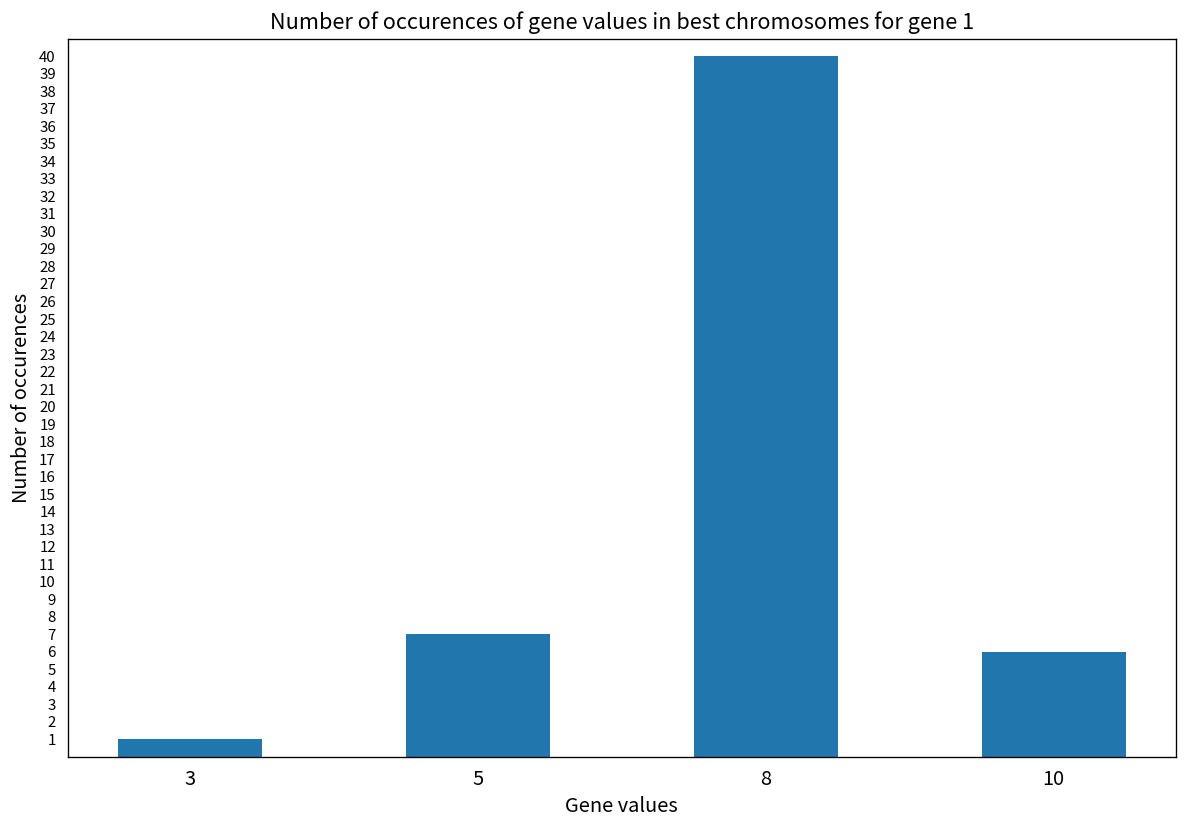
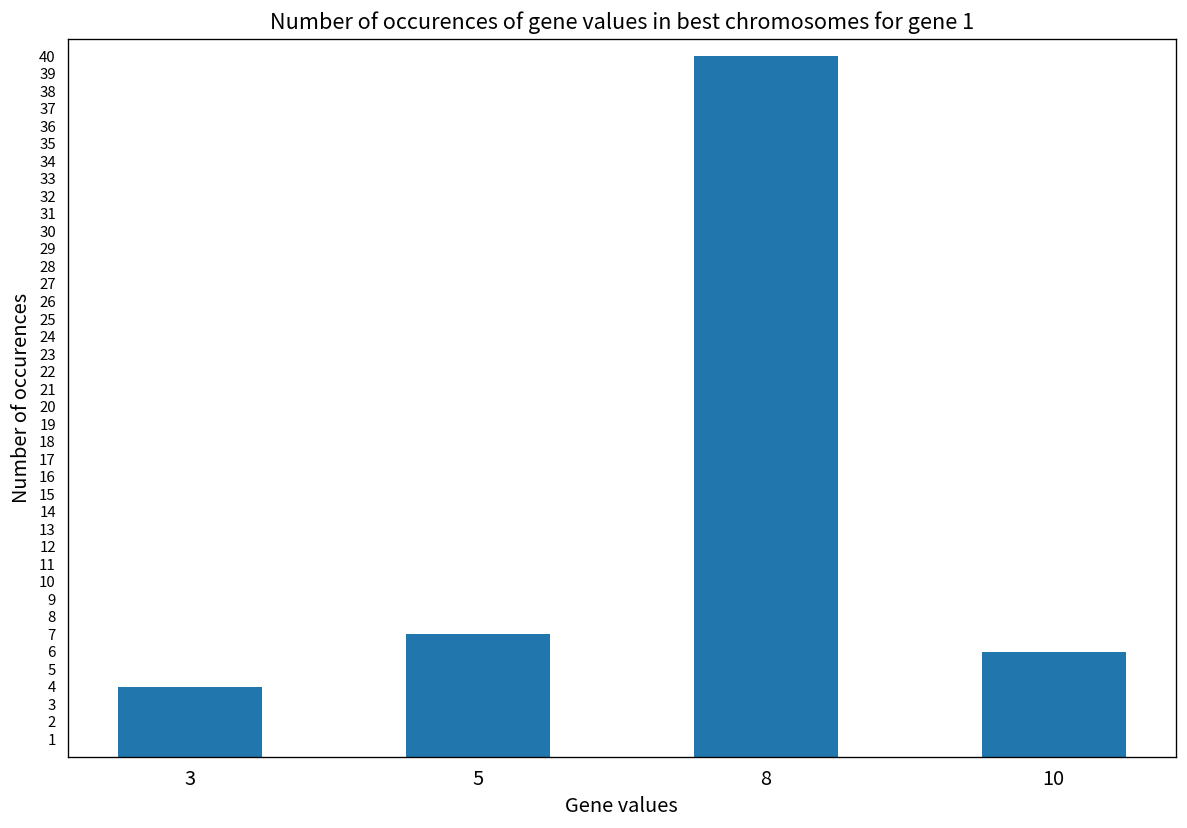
  {
-   "3": 1,
+   "3": 4,
    "5": 7,
    "8": 40,
    "10": 6
  }
